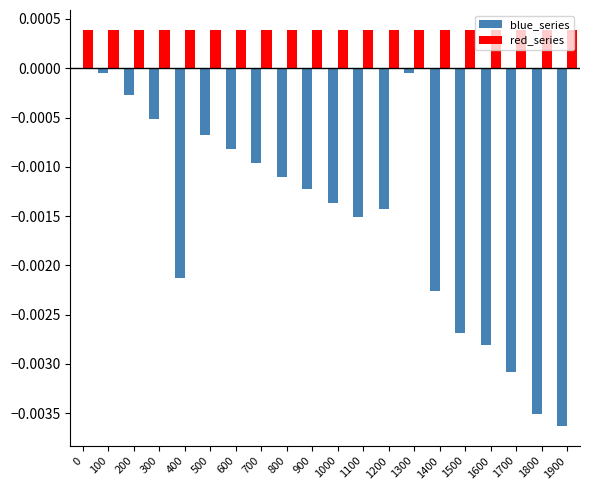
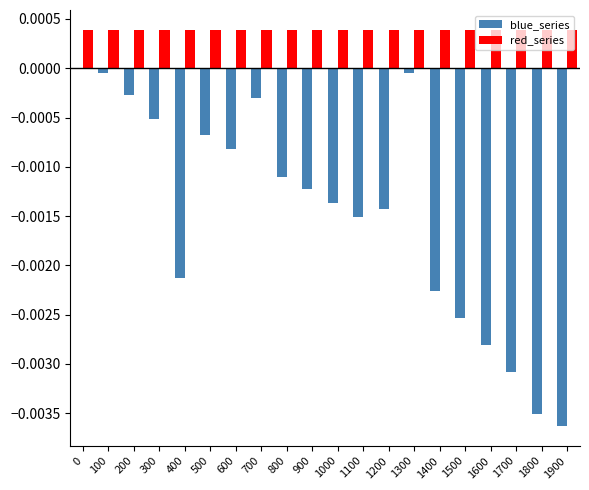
  {
    "blue_series": {
      "0": 0.0000,
      "100": -0.0001,
      "200": -0.0003,
      "300": -0.0005,
      "400": -0.0021,
      "500": -0.0007,
      "600": -0.0008,
-     "700": -0.0010,
+     "700": -0.0003,
      "800": -0.0011,
      "900": -0.0012,
      "1000": -0.0014,
      "1100": -0.0015,
      "1200": -0.0014,
      "1300": -0.0001,
      "1400": -0.0023,
-     "1500": -0.0027,
+     "1500": -0.0025,
      "1600": -0.0028,
      "1700": -0.0031,
      "1800": -0.0035,
      "1900": -0.0036
    },
    "red_series": {
      "0": 0.0004,
      "100": 0.0004,
      "200": 0.0004,
      "300": 0.0004,
      "400": 0.0004,
      "500": 0.0004,
      "600": 0.0004,
      "700": 0.0004,
      "800": 0.0004,
      "900": 0.0004,
      "1000": 0.0004,
      "1100": 0.0004,
      "1200": 0.0004,
      "1300": 0.0004,
      "1400": 0.0004,
      "1500": 0.0004
    }
  }
